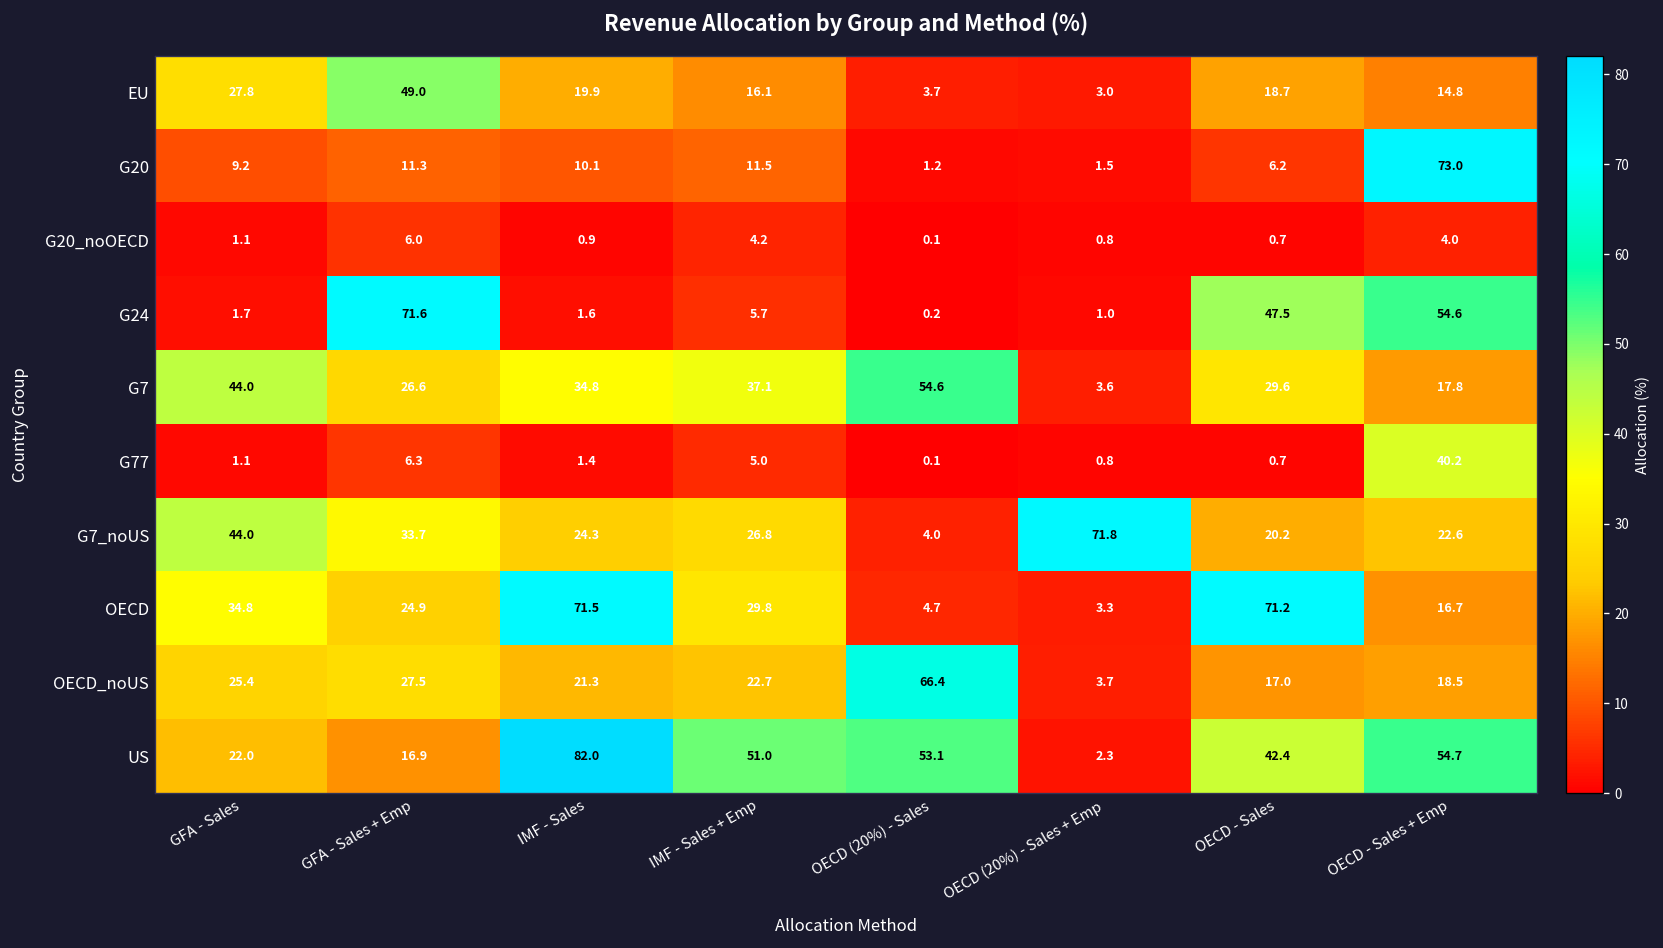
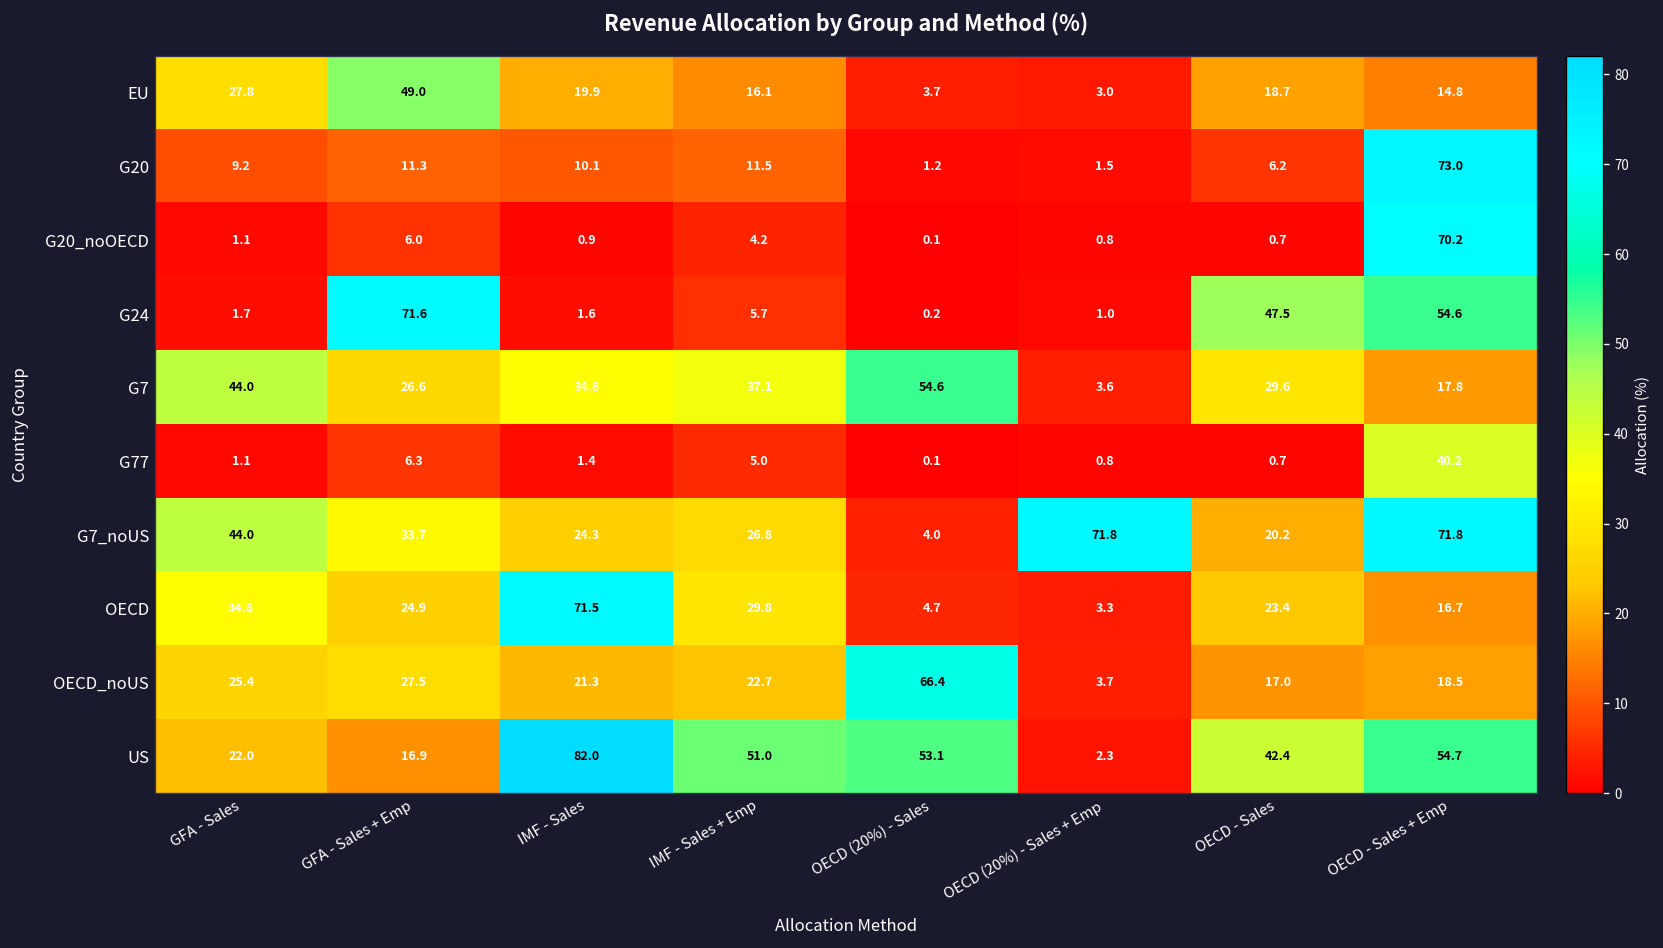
  {
    "EU": {
      "GFA - Sales": 27.8,
      "GFA - Sales + Emp": 49.0,
      "IMF - Sales": 19.9,
      "IMF - Sales + Emp": 16.1,
      "OECD (20%) - Sales": 3.7,
      "OECD (20%) - Sales + Emp": 3.0,
      "OECD - Sales": 18.7,
      "OECD - Sales + Emp": 14.8
    },
    "G20": {
      "GFA - Sales": 9.2,
      "GFA - Sales + Emp": 11.3,
      "IMF - Sales": 10.1,
      "IMF - Sales + Emp": 11.5,
      "OECD (20%) - Sales": 1.2,
      "OECD (20%) - Sales + Emp": 1.5,
      "OECD - Sales": 6.2,
      "OECD - Sales + Emp": 73.0
    },
    "G20_noOECD": {
      "GFA - Sales": 1.1,
      "GFA - Sales + Emp": 6.0,
      "IMF - Sales": 0.9,
      "IMF - Sales + Emp": 4.2,
      "OECD (20%) - Sales": 0.1,
      "OECD (20%) - Sales + Emp": 0.8,
      "OECD - Sales": 0.7,
-     "OECD - Sales + Emp": 4.0
+     "OECD - Sales + Emp": 70.2
    },
    "G24": {
      "GFA - Sales": 1.7,
      "GFA - Sales + Emp": 71.6,
      "IMF - Sales": 1.6,
      "IMF - Sales + Emp": 5.7,
      "OECD (20%) - Sales": 0.2,
      "OECD (20%) - Sales + Emp": 1.0,
      "OECD - Sales": 47.5,
      "OECD - Sales + Emp": 54.6
    },
    "G7": {
      "GFA - Sales": 44.0,
      "GFA - Sales + Emp": 26.6,
      "IMF - Sales": 34.8,
      "IMF - Sales + Emp": 37.1,
      "OECD (20%) - Sales": 54.6,
      "OECD (20%) - Sales + Emp": 3.6,
      "OECD - Sales": 29.6,
      "OECD - Sales + Emp": 17.8
    },
    "G77": {
      "GFA - Sales": 1.1,
      "GFA - Sales + Emp": 6.3,
      "IMF - Sales": 1.4,
      "IMF - Sales + Emp": 5.0,
      "OECD (20%) - Sales": 0.1,
      "OECD (20%) - Sales + Emp": 0.8,
      "OECD - Sales": 0.7,
      "OECD - Sales + Emp": 40.2
    },
    "G7_noUS": {
      "GFA - Sales": 44.0,
      "GFA - Sales + Emp": 33.7,
      "IMF - Sales": 24.3,
      "IMF - Sales + Emp": 26.8,
      "OECD (20%) - Sales": 4.0,
      "OECD (20%) - Sales + Emp": 71.8,
      "OECD - Sales": 20.2,
-     "OECD - Sales + Emp": 22.6
+     "OECD - Sales + Emp": 71.8
    },
    "OECD": {
      "GFA - Sales": 34.8,
      "GFA - Sales + Emp": 24.9,
      "IMF - Sales": 71.5,
      "IMF - Sales + Emp": 29.8,
      "OECD (20%) - Sales": 4.7,
      "OECD (20%) - Sales + Emp": 3.3,
-     "OECD - Sales": 71.2,
+     "OECD - Sales": 23.4,
      "OECD - Sales + Emp": 16.7
    },
    "OECD_noUS": {
      "GFA - Sales": 25.4,
      "GFA - Sales + Emp": 27.5,
      "IMF - Sales": 21.3,
      "IMF - Sales + Emp": 22.7,
      "OECD (20%) - Sales": 66.4,
      "OECD (20%) - Sales + Emp": 3.7,
      "OECD - Sales": 17.0,
      "OECD - Sales + Emp": 18.5
    },
    "US": {
      "GFA - Sales": 22.0,
      "GFA - Sales + Emp": 16.9,
      "IMF - Sales": 82.0,
      "IMF - Sales + Emp": 51.0,
      "OECD (20%) - Sales": 53.1,
      "OECD (20%) - Sales + Emp": 2.3,
      "OECD - Sales": 42.4,
      "OECD - Sales + Emp": 54.7
    }
  }
